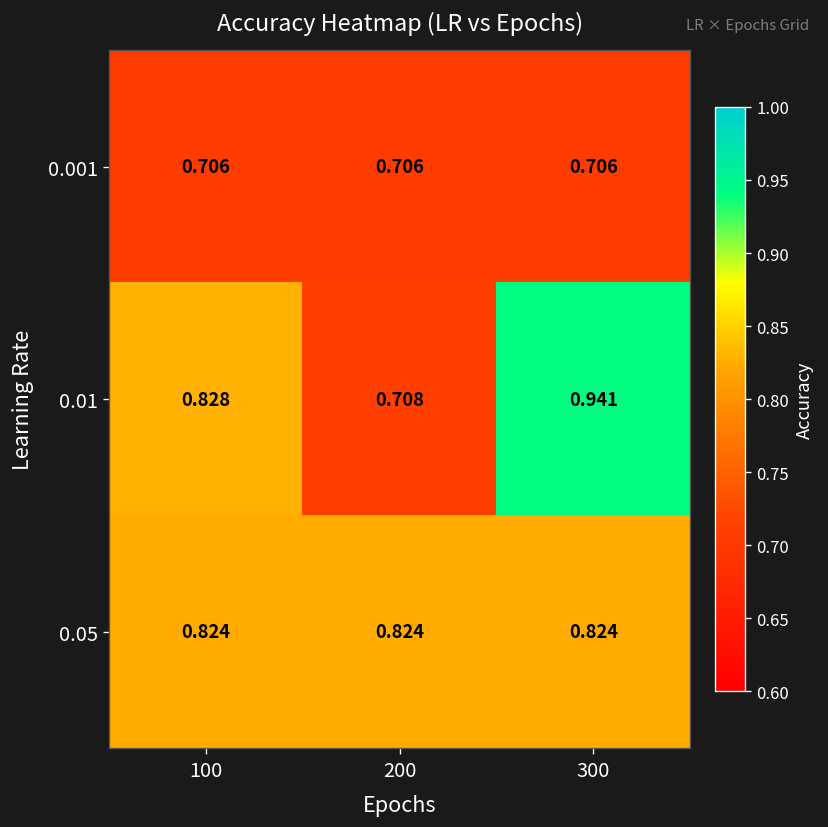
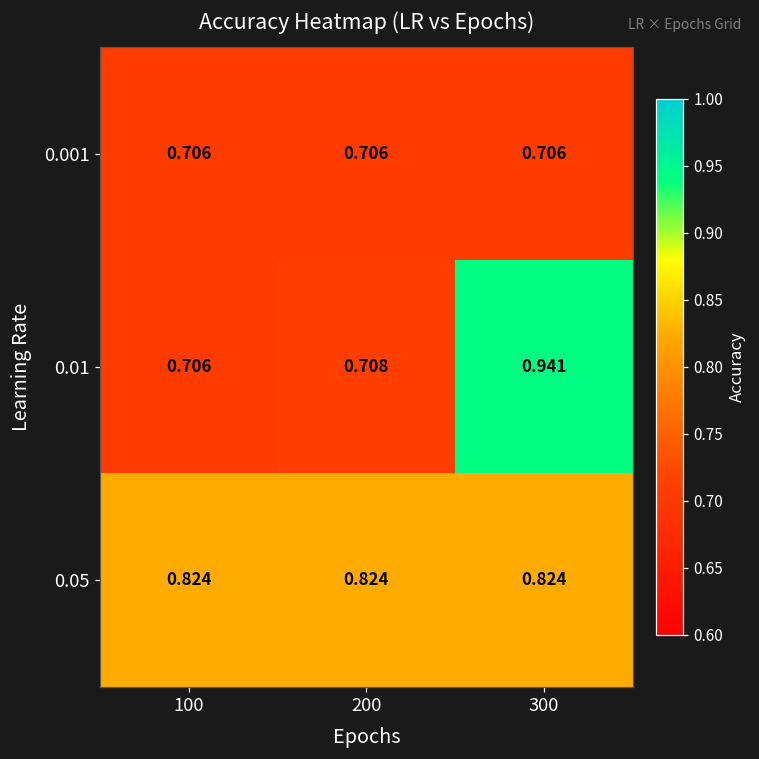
  {
    "0.001": {
      "100": 0.706,
      "200": 0.706,
      "300": 0.706
    },
    "0.01": {
-     "100": 0.828,
+     "100": 0.706,
      "200": 0.708,
      "300": 0.941
    },
    "0.05": {
      "100": 0.824,
      "200": 0.824,
      "300": 0.824
    }
  }
